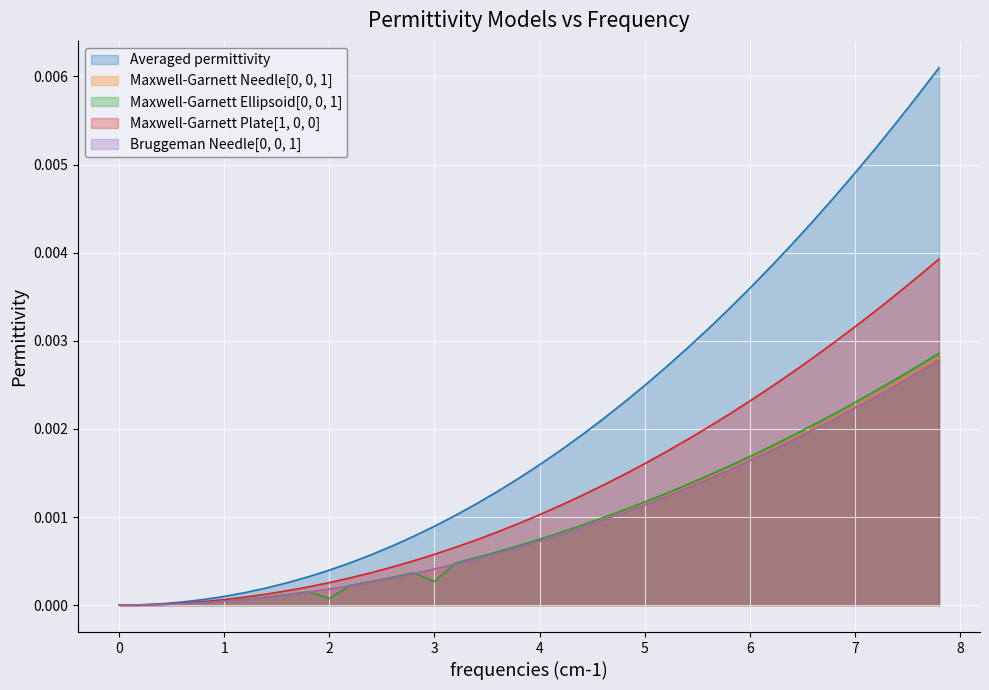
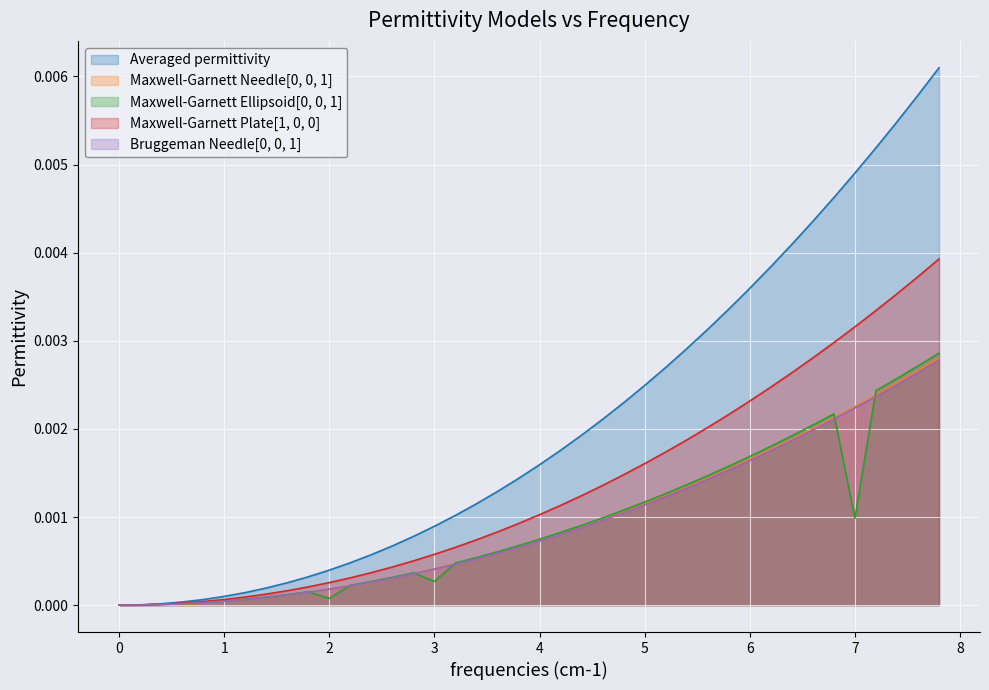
  {
    "Maxwell-Garnett Ellipsoid[0, 0, 1]": {
      "2": 0.0001,
      "3": 0.0003,
      "6": 0.0017,
-     "7": 0.0023
+     "7": 0.0010
    }
  }
